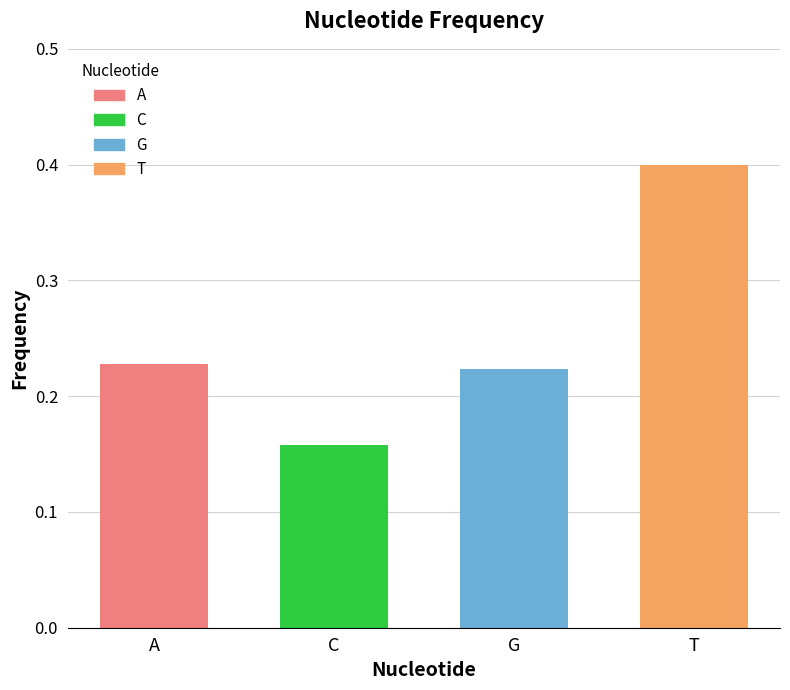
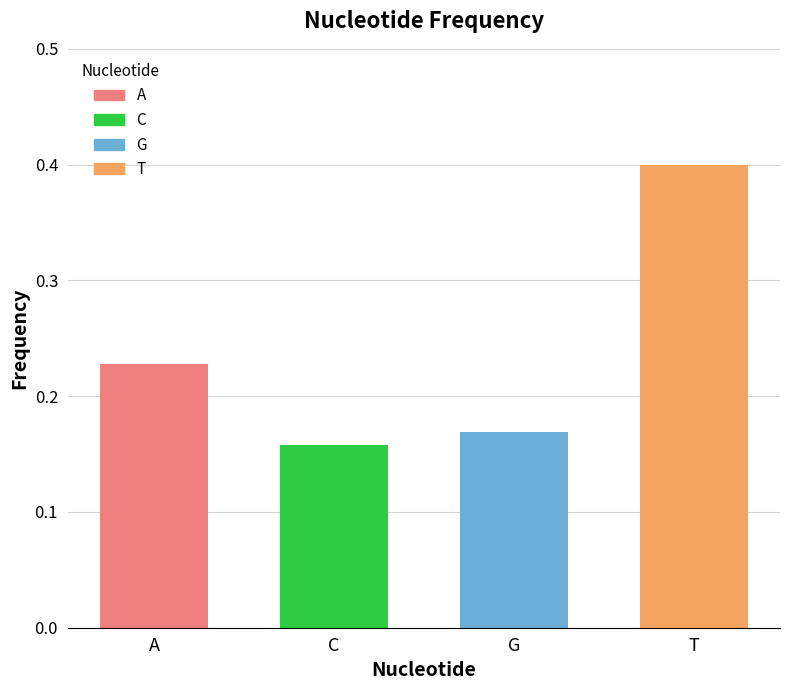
  {
    "A": 0.228,
    "C": 0.158,
-   "G": 0.223,
+   "G": 0.169,
    "T": 0.400
  }
